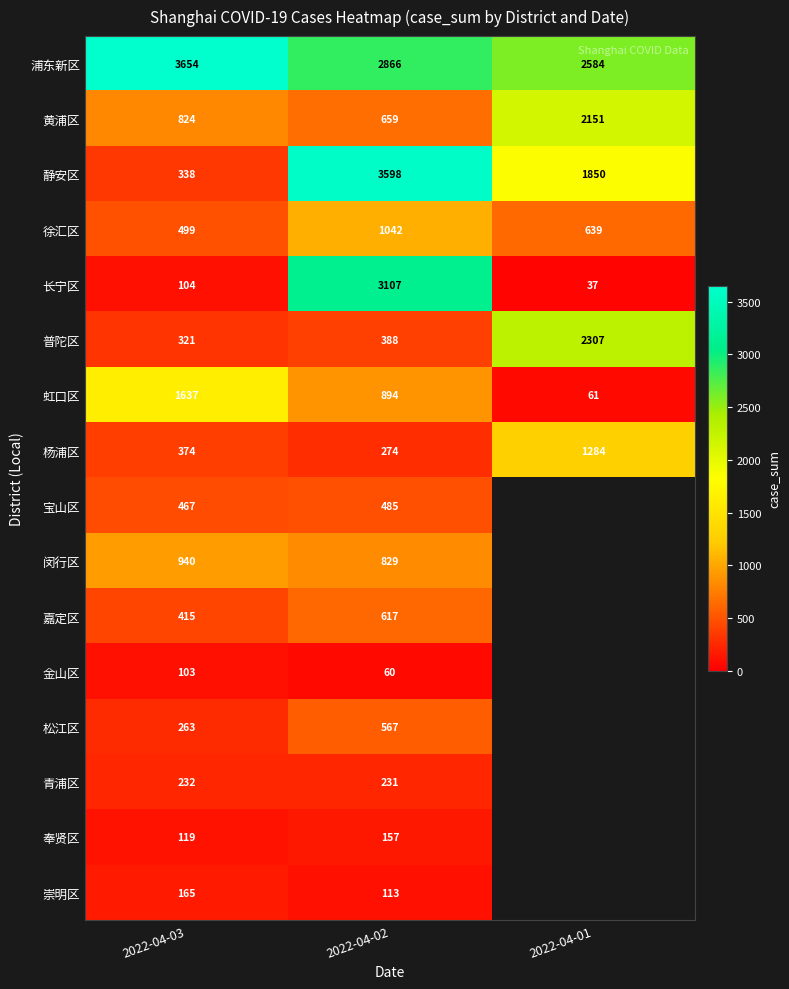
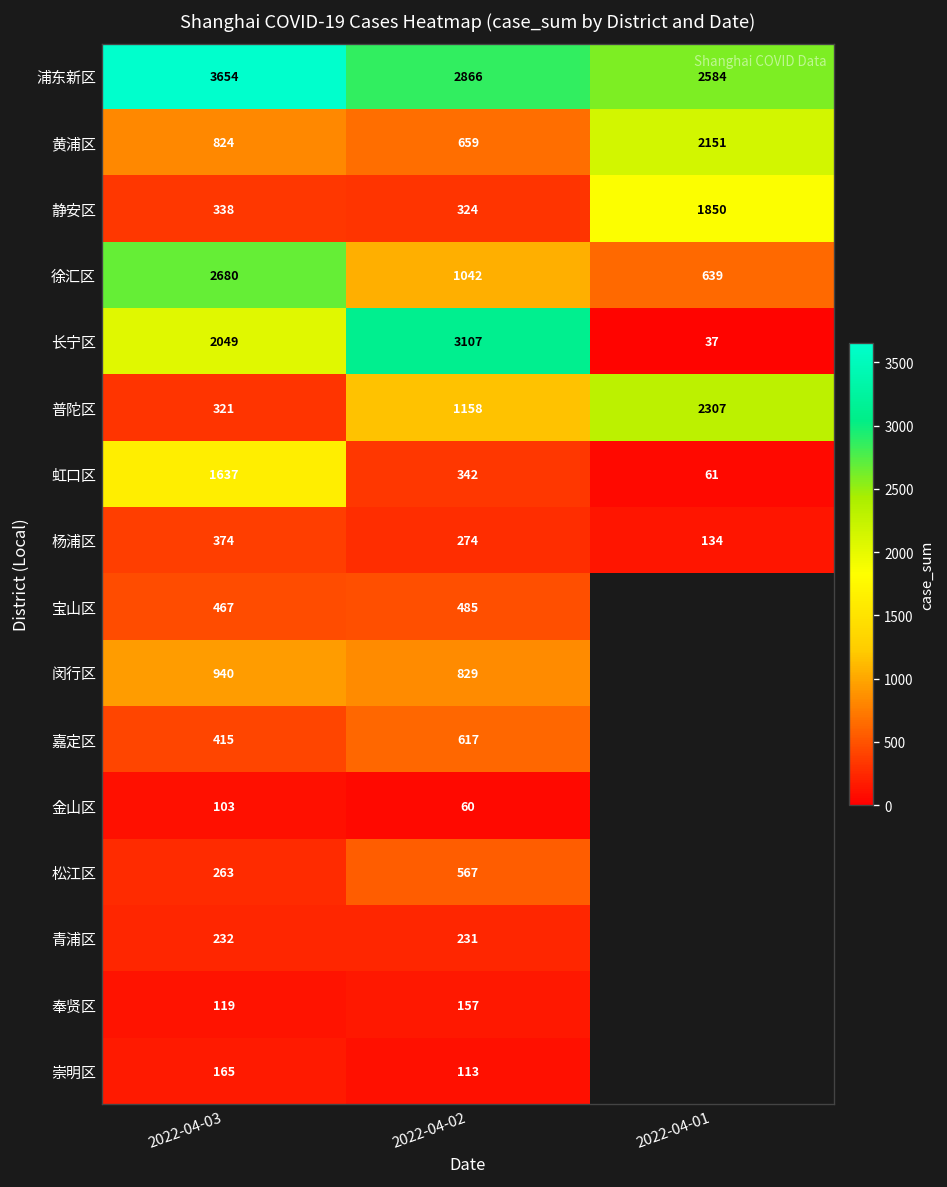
  {
    "浦东新区": {
      "2022-04-03": 3654,
      "2022-04-02": 2866
    },
    "黄浦区": {
      "2022-04-03": 824,
      "2022-04-02": 659,
      "2022-04-01": 2151
    },
    "静安区": {
      "2022-04-03": 338,
-     "2022-04-02": 3598,
+     "2022-04-02": 324,
      "2022-04-01": 1850
    },
    "徐汇区": {
-     "2022-04-03": 499,
+     "2022-04-03": 2680,
      "2022-04-02": 1042,
      "2022-04-01": 639
    },
    "长宁区": {
-     "2022-04-03": 104,
+     "2022-04-03": 2049,
      "2022-04-02": 3107,
      "2022-04-01": 37
    },
    "普陀区": {
      "2022-04-03": 321,
-     "2022-04-02": 388,
+     "2022-04-02": 1158,
      "2022-04-01": 2307
    },
    "虹口区": {
      "2022-04-03": 1637,
-     "2022-04-02": 894,
+     "2022-04-02": 342,
      "2022-04-01": 61
    },
    "杨浦区": {
      "2022-04-03": 374,
      "2022-04-02": 274,
-     "2022-04-01": 1284
+     "2022-04-01": 134
    },
    "宝山区": {
      "2022-04-03": 467,
      "2022-04-02": 485
    },
    "闵行区": {
      "2022-04-03": 940,
      "2022-04-02": 829
    },
    "嘉定区": {
      "2022-04-03": 415,
      "2022-04-02": 617
    },
    "金山区": {
      "2022-04-03": 103,
      "2022-04-02": 60
    },
    "松江区": {
      "2022-04-03": 263,
      "2022-04-02": 567
    },
    "青浦区": {
      "2022-04-03": 232,
      "2022-04-02": 231
    },
    "奉贤区": {
      "2022-04-03": 119,
      "2022-04-02": 157
    },
    "崇明区": {
      "2022-04-03": 165,
      "2022-04-02": 113
    }
  }
